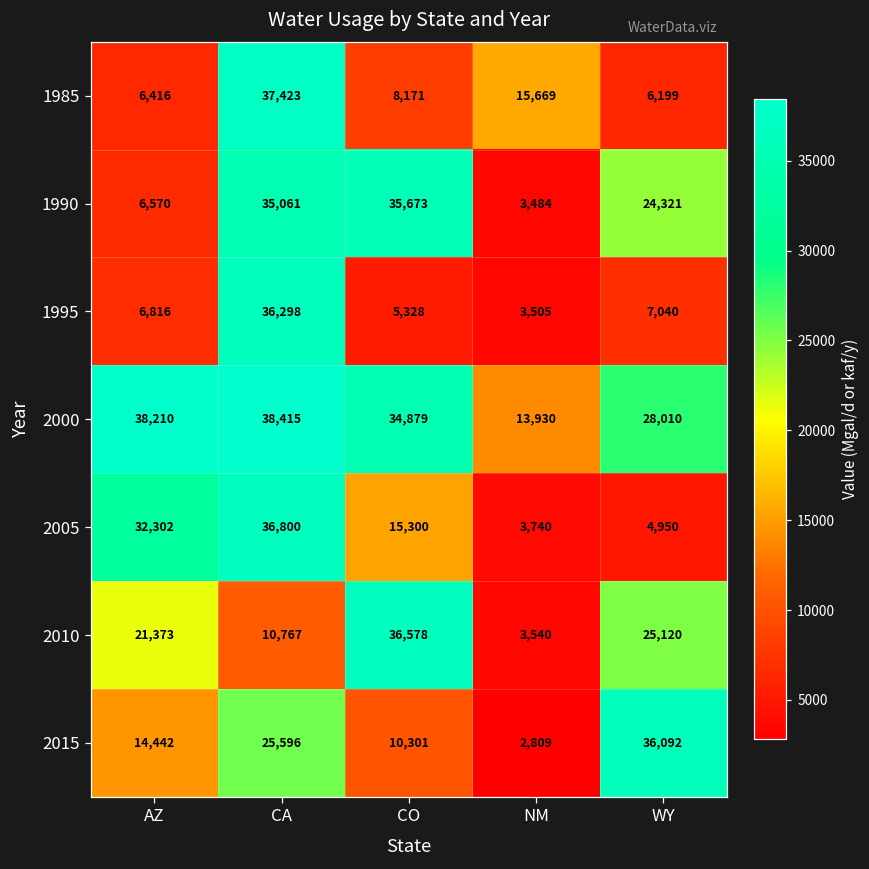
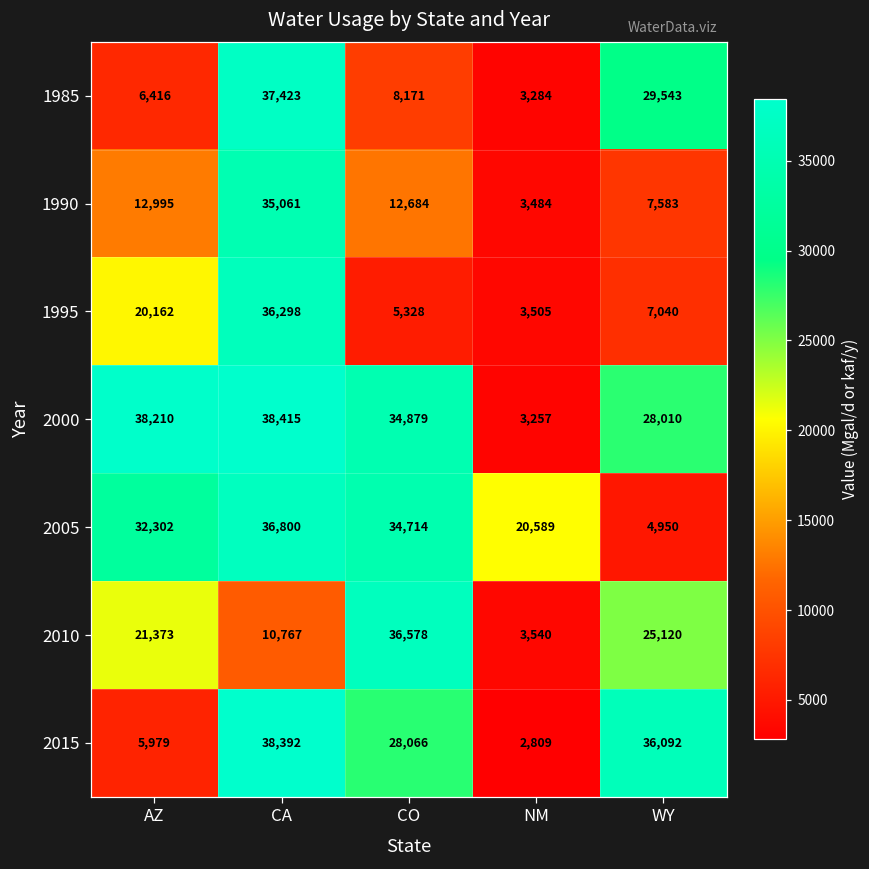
  {
    "1985": {
      "AZ": "6,416",
      "CA": "37,423",
      "CO": "8,171",
-     "NM": "15,669",
-     "WY": "6,199"
+     "NM": "3,284",
+     "WY": "29,543"
    },
    "1990": {
-     "AZ": "6,570",
+     "AZ": "12,995",
      "CA": "35,061",
-     "CO": "35,673",
+     "CO": "12,684",
      "NM": "3,484",
-     "WY": "24,321"
+     "WY": "7,583"
    },
    "1995": {
-     "AZ": "6,816",
+     "AZ": "20,162",
      "CA": "36,298",
      "CO": "5,328",
      "NM": "3,505",
      "WY": "7,040"
    },
    "2000": {
      "AZ": "38,210",
      "CA": "38,415",
      "CO": "34,879",
-     "NM": "13,930",
+     "NM": "3,257",
      "WY": "28,010"
    },
    "2005": {
      "AZ": "32,302",
      "CA": "36,800",
-     "CO": "15,300",
-     "NM": "3,740",
+     "CO": "34,714",
+     "NM": "20,589",
      "WY": "4,950"
    },
    "2010": {
      "AZ": "21,373",
      "CA": "10,767",
      "CO": "36,578",
      "NM": "3,540",
      "WY": "25,120"
    },
    "2015": {
-     "AZ": "14,442",
-     "CA": "25,596",
-     "CO": "10,301",
+     "AZ": "5,979",
+     "CA": "38,392",
+     "CO": "28,066",
      "NM": "2,809",
      "WY": "36,092"
    }
  }
